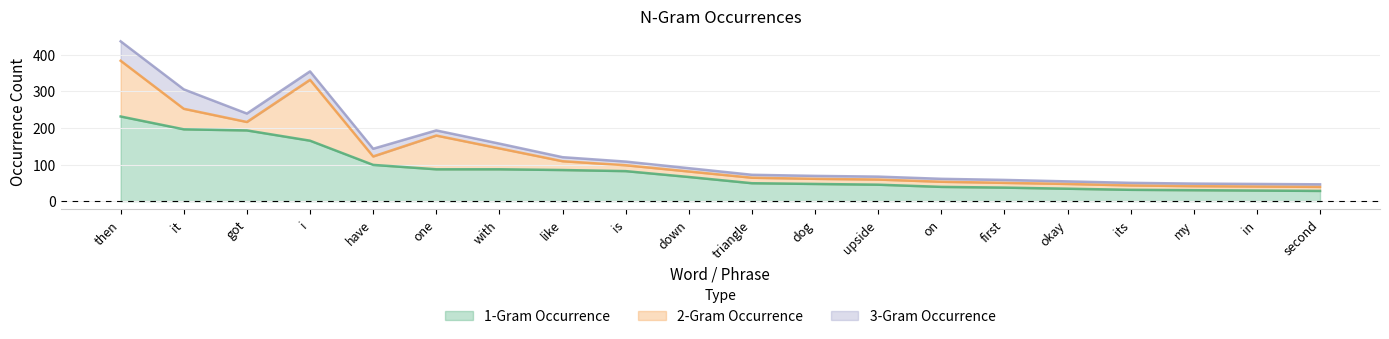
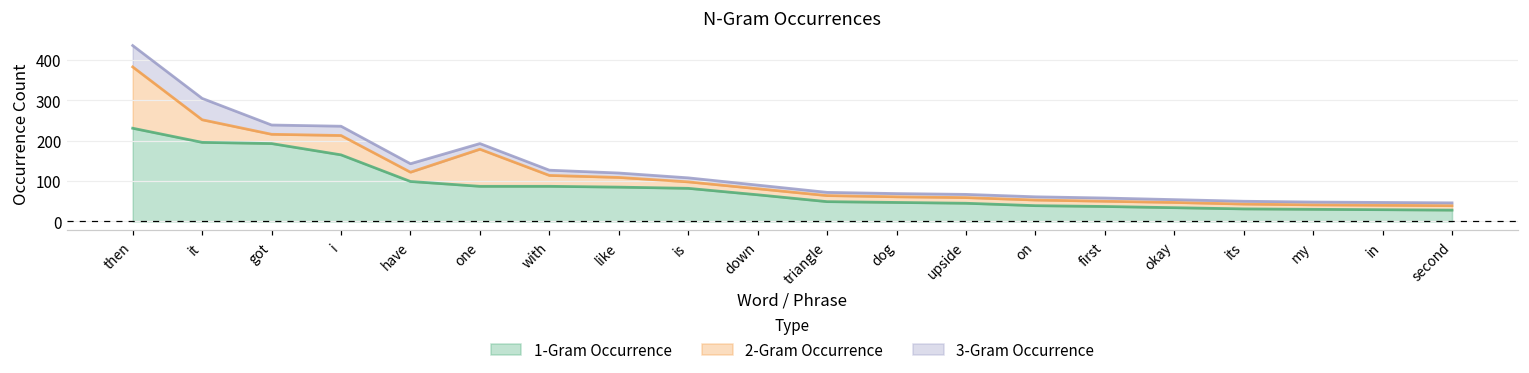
  {
    "2-Gram Occurrence": {
      "then": 150,
      "it": 60,
      "got": 20,
-     "i": 170,
+     "i": 50,
      "have": 20,
      "one": 90,
-     "with": 60,
+     "with": 30,
      "like": 20,
      "is": 20,
      "down": 20,
      "triangle": 20,
      "dog": 10,
      "upside": 10,
      "on": 10,
      "first": 10,
      "its": 10,
      "in": 10,
      "second": 10
    }
  }
